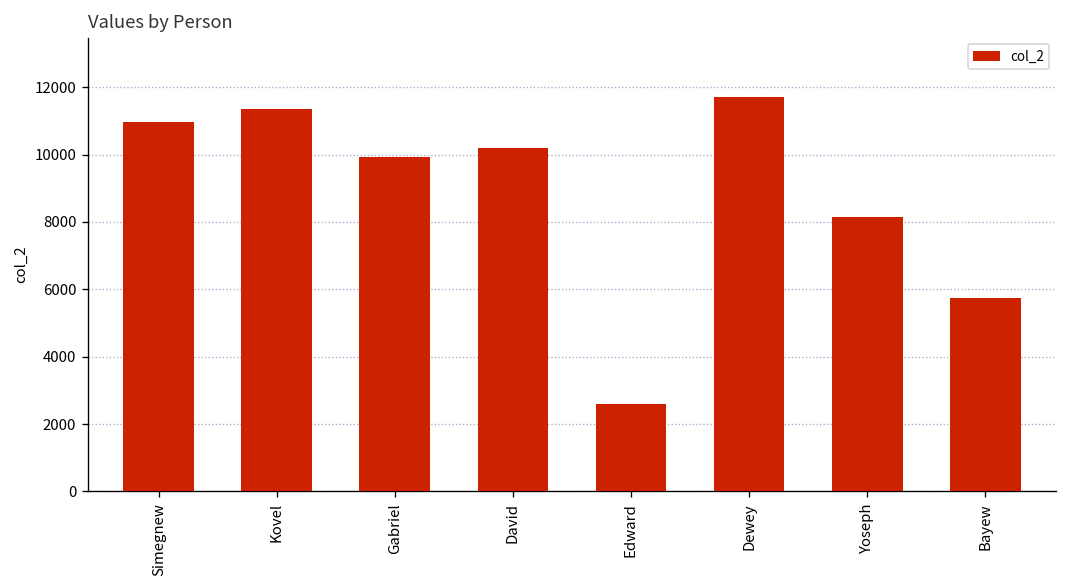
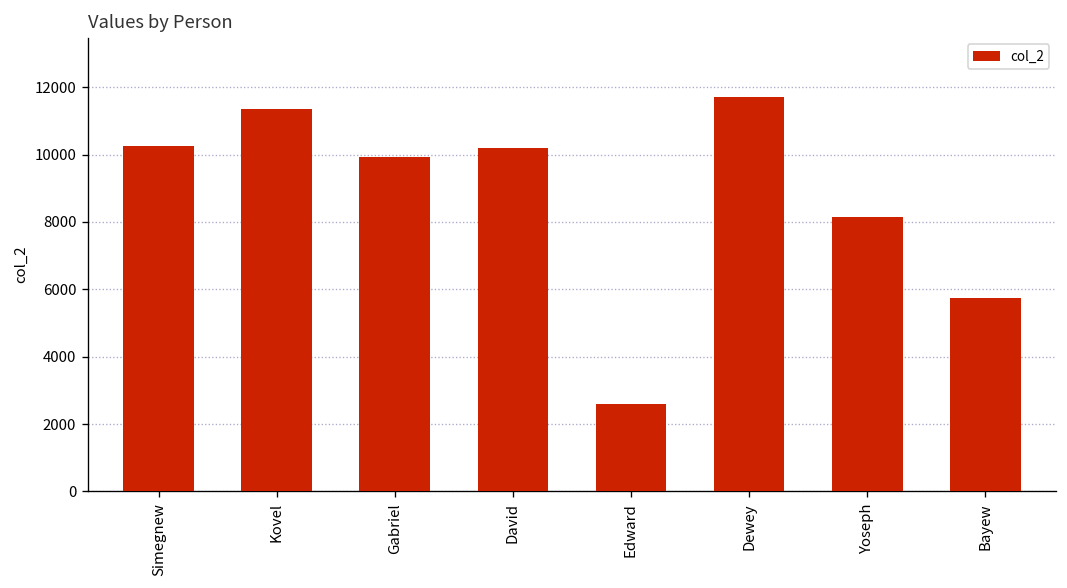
  {
-   "Simegnew": 11000,
+   "Simegnew": 10200,
    "Kovel": 11400,
    "Gabriel": 9900,
    "David": 10200,
    "Edward": 2600,
    "Dewey": 11700,
    "Yoseph": 8200,
    "Bayew": 5800
  }
